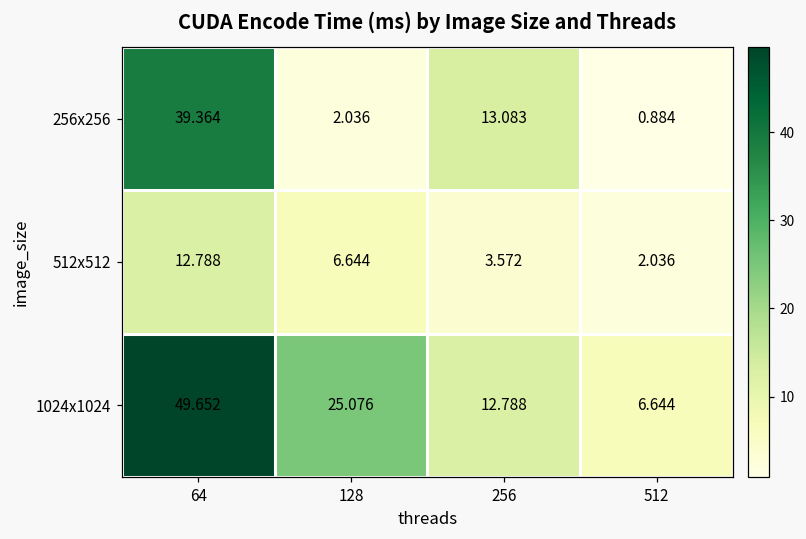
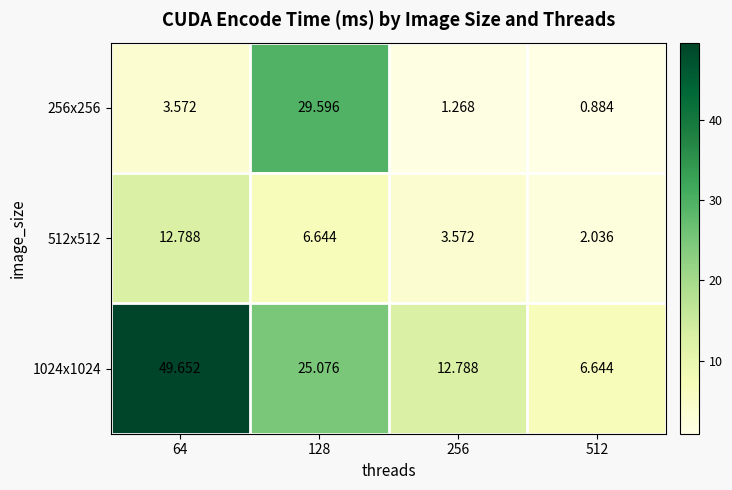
  {
    "256x256": {
-     "64": 39.364,
-     "128": 2.036,
-     "256": 13.083,
+     "64": 3.572,
+     "128": 29.596,
+     "256": 1.268,
      "512": 0.884
    },
    "512x512": {
      "64": 12.788,
      "128": 6.644,
      "256": 3.572,
      "512": 2.036
    },
    "1024x1024": {
      "64": 49.652,
      "128": 25.076,
      "256": 12.788,
      "512": 6.644
    }
  }
